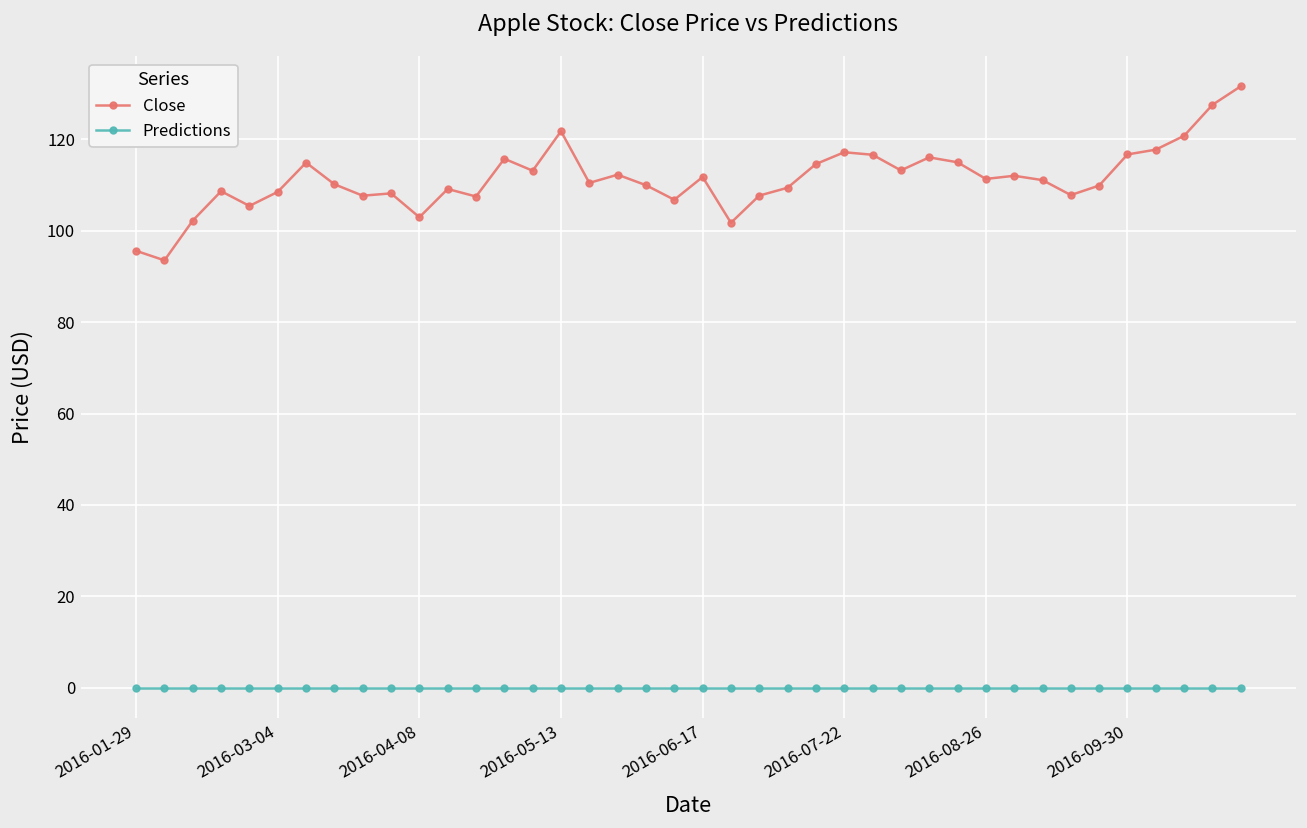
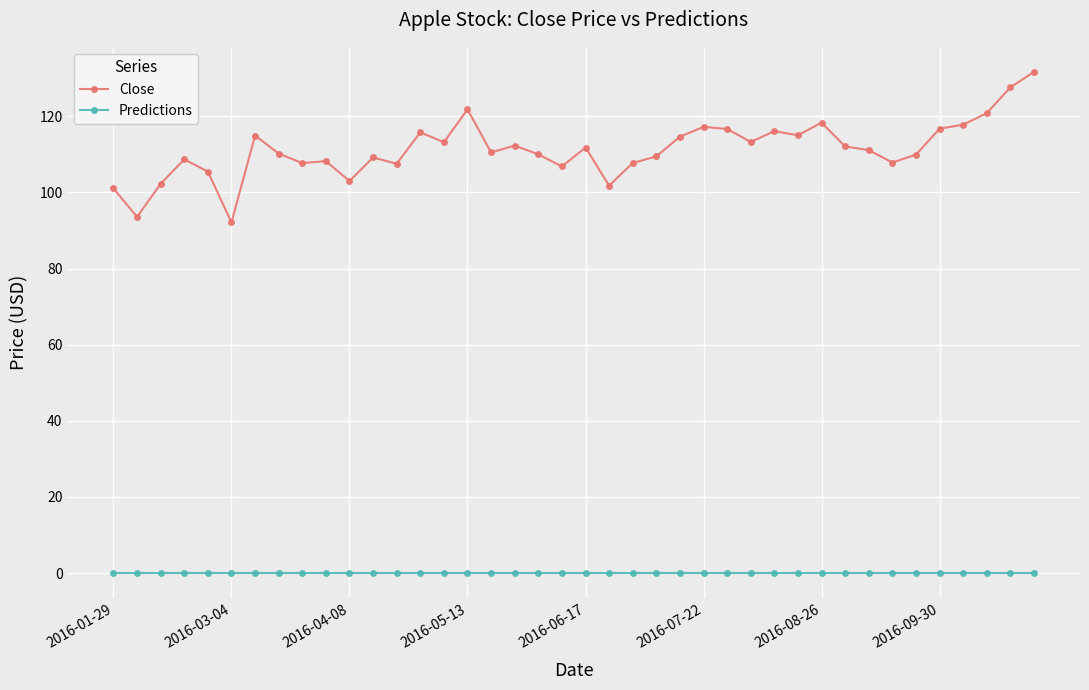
  {
    "Close": {
-     "2016-01-29": 96,
-     "2016-03-04": 109,
+     "2016-01-29": 101,
+     "2016-03-04": 92,
      "2016-04-08": 103,
      "2016-05-13": 122,
      "2016-06-17": 112,
      "2016-07-22": 117,
-     "2016-08-26": 111,
+     "2016-08-26": 118,
      "2016-09-30": 117
    },
    "Predictions": {
      "2016-01-29": 0,
      "2016-03-04": 0,
      "2016-04-08": 0,
      "2016-05-13": 0,
      "2016-06-17": 0,
      "2016-07-22": 0,
      "2016-08-26": 0,
      "2016-09-30": 0
    }
  }
